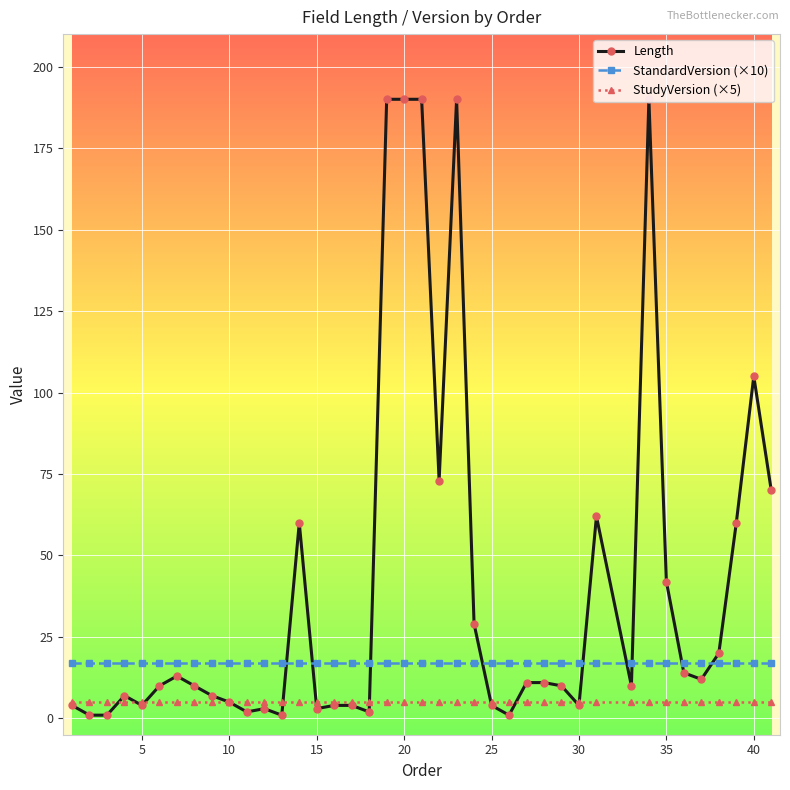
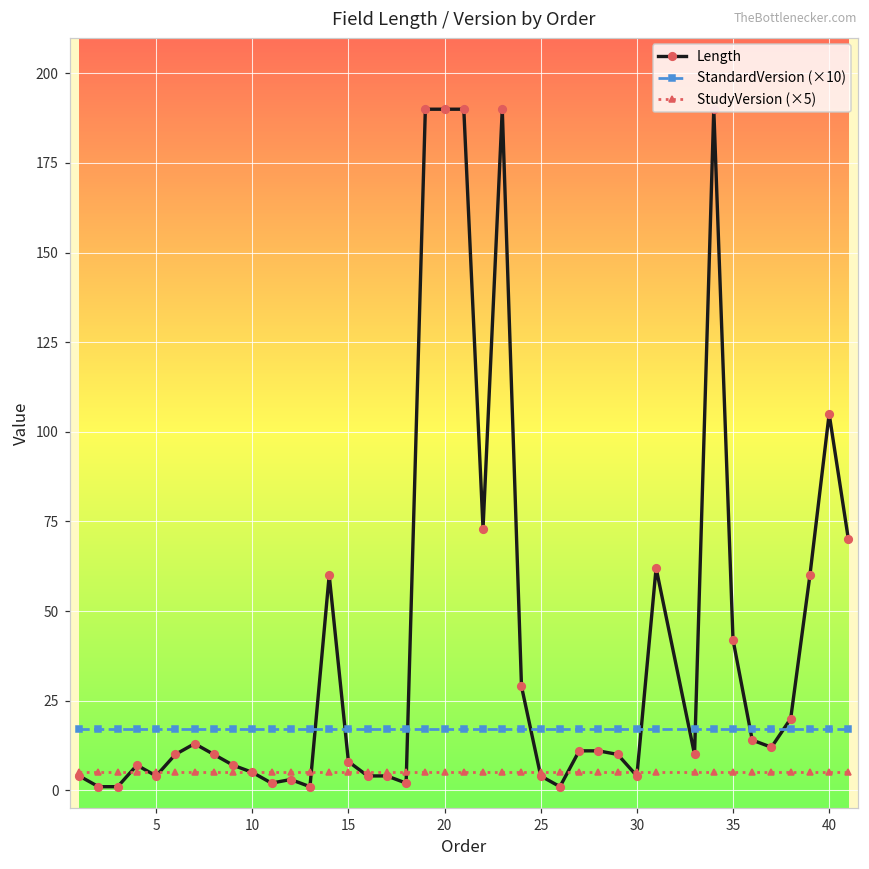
  {
    "Length": {
      "5": 4,
-     "15": 3,
+     "15": 8,
      "20": 190,
      "25": 4,
      "30": 4,
      "35": 42,
      "40": 105
    },
    "StandardVersion (×10)": {
      "5": 17,
      "10": 17,
      "15": 17,
      "20": 17,
      "25": 17,
      "30": 17,
      "35": 17,
      "40": 17
    },
    "StudyVersion (×5)": {
      "5": 5,
      "15": 5,
      "20": 5,
      "25": 5,
      "30": 5,
      "35": 5,
      "40": 5
    }
  }
